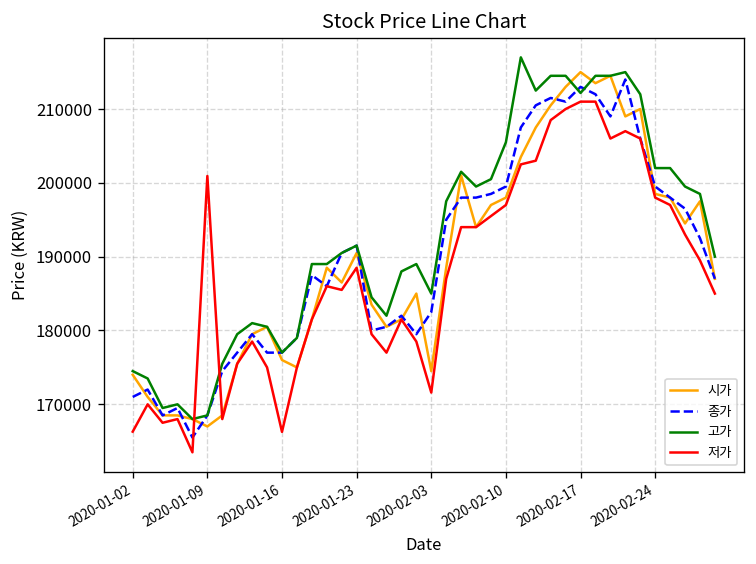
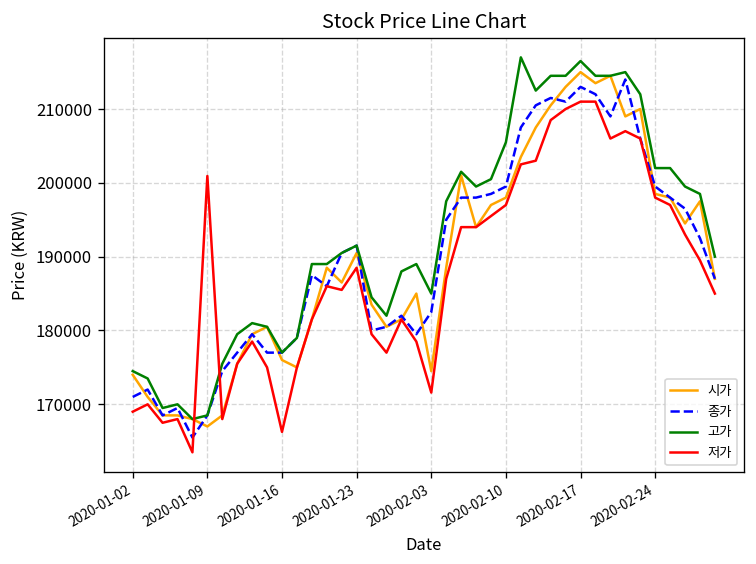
  {
    "시가": {
      "2020-01-02": 174000,
      "2020-01-09": 167000,
      "2020-01-16": 176000,
      "2020-01-23": 191000,
      "2020-02-03": 175000,
      "2020-02-10": 198000,
      "2020-02-17": 215000,
      "2020-02-24": 199000
    },
    "종가": {
      "2020-01-02": 171000,
      "2020-02-03": 183000,
      "2020-02-10": 200000,
      "2020-02-17": 213000,
      "2020-02-24": 200000
    },
    "고가": {
      "2020-01-02": 175000,
      "2020-02-03": 185000,
      "2020-02-10": 206000,
-     "2020-02-17": 212000,
+     "2020-02-17": 217000,
      "2020-02-24": 202000
    },
    "저가": {
-     "2020-01-02": 166000,
+     "2020-01-02": 169000,
      "2020-01-09": 201000,
      "2020-01-16": 166000,
      "2020-01-23": 189000,
      "2020-02-03": 172000,
      "2020-02-10": 197000,
      "2020-02-17": 211000,
      "2020-02-24": 198000
    }
  }
